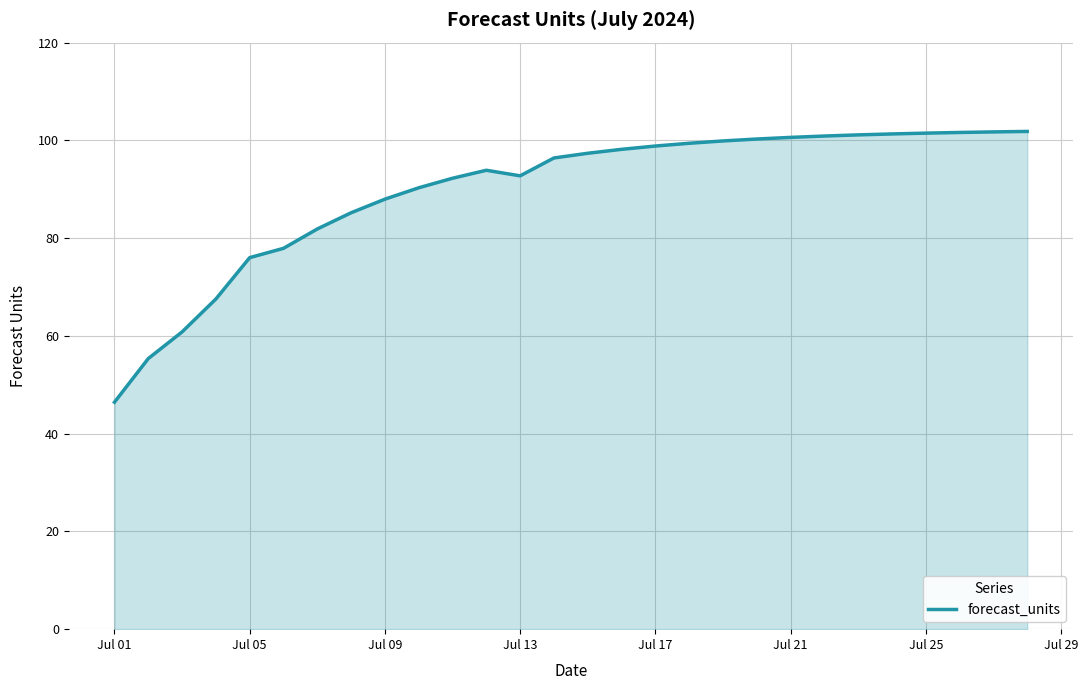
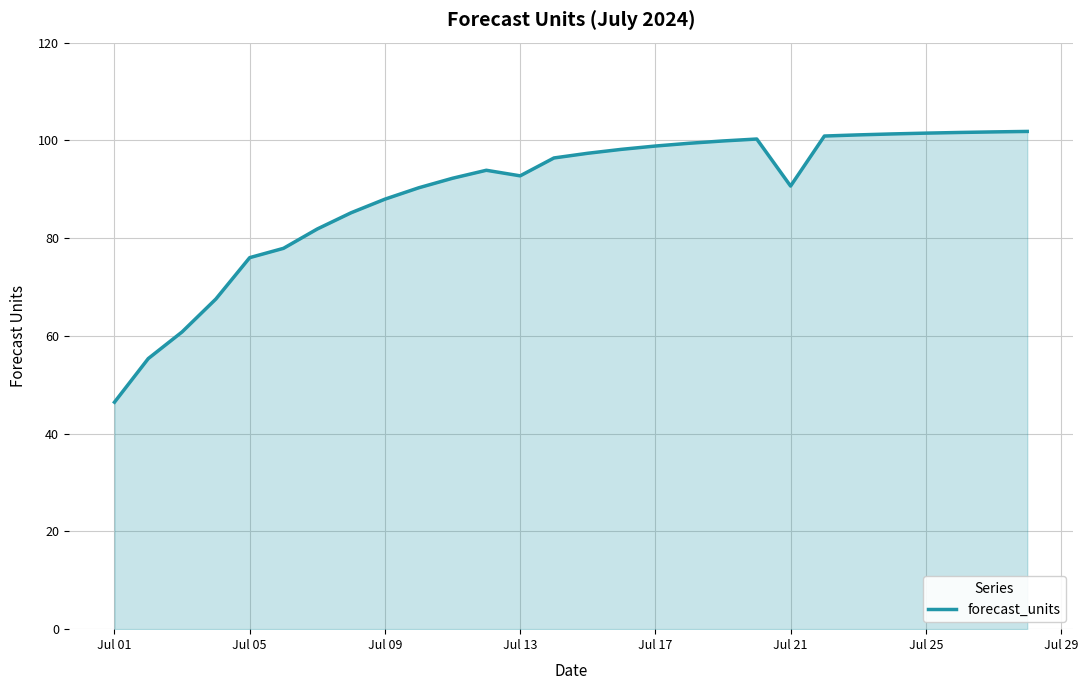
  {
    "Jul 01": 46,
    "Jul 05": 76,
    "Jul 09": 88,
    "Jul 13": 93,
    "Jul 17": 99,
-   "Jul 21": 101,
+   "Jul 21": 91,
    "Jul 25": 101
  }
